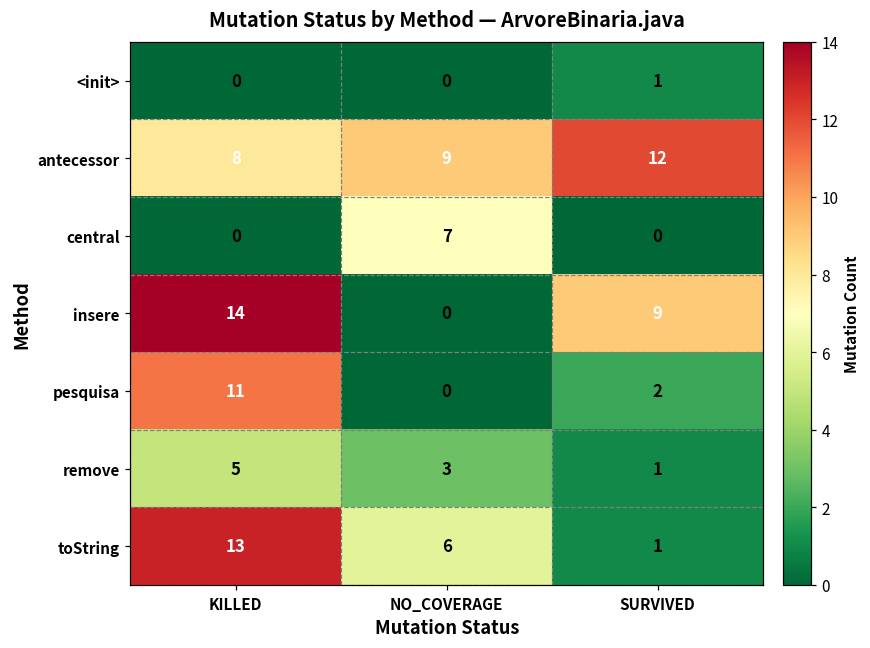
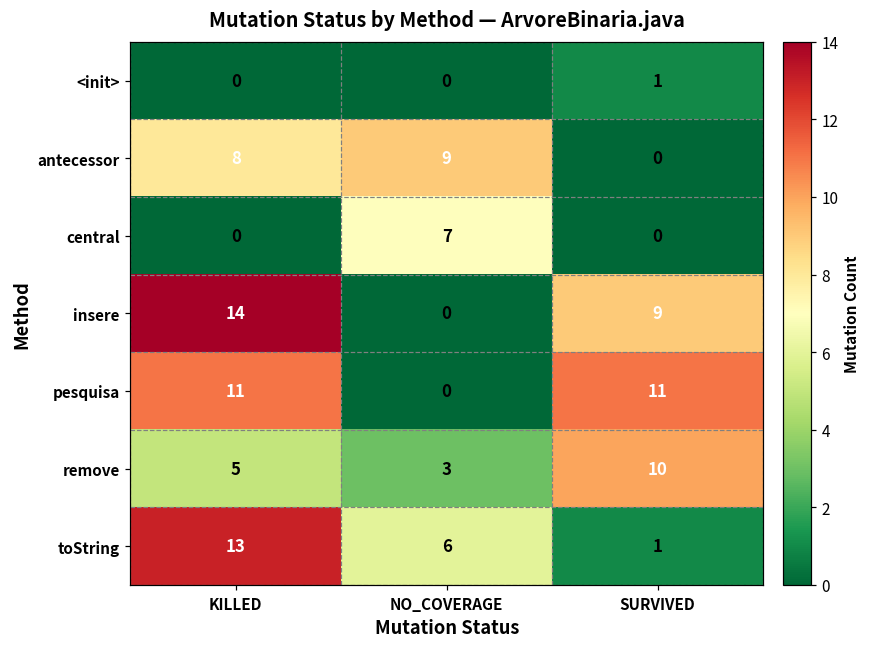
  {
    "<init>": {
      "KILLED": 0,
      "NO_COVERAGE": 0,
      "SURVIVED": 1
    },
    "antecessor": {
      "KILLED": 8,
      "NO_COVERAGE": 9,
-     "SURVIVED": 12
+     "SURVIVED": 0
    },
    "central": {
      "KILLED": 0,
      "NO_COVERAGE": 7,
      "SURVIVED": 0
    },
    "insere": {
      "KILLED": 14,
      "NO_COVERAGE": 0,
      "SURVIVED": 9
    },
    "pesquisa": {
      "KILLED": 11,
      "NO_COVERAGE": 0,
-     "SURVIVED": 2
+     "SURVIVED": 11
    },
    "remove": {
      "KILLED": 5,
      "NO_COVERAGE": 3,
-     "SURVIVED": 1
+     "SURVIVED": 10
    },
    "toString": {
      "KILLED": 13,
      "NO_COVERAGE": 6,
      "SURVIVED": 1
    }
  }
